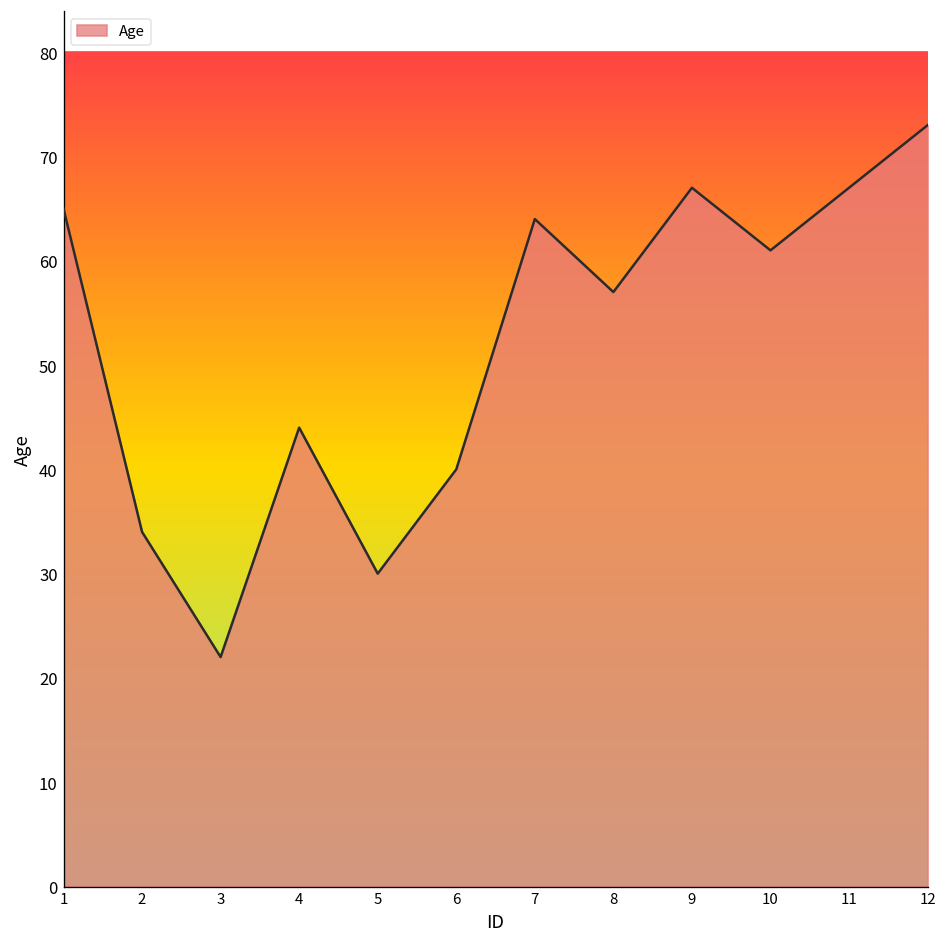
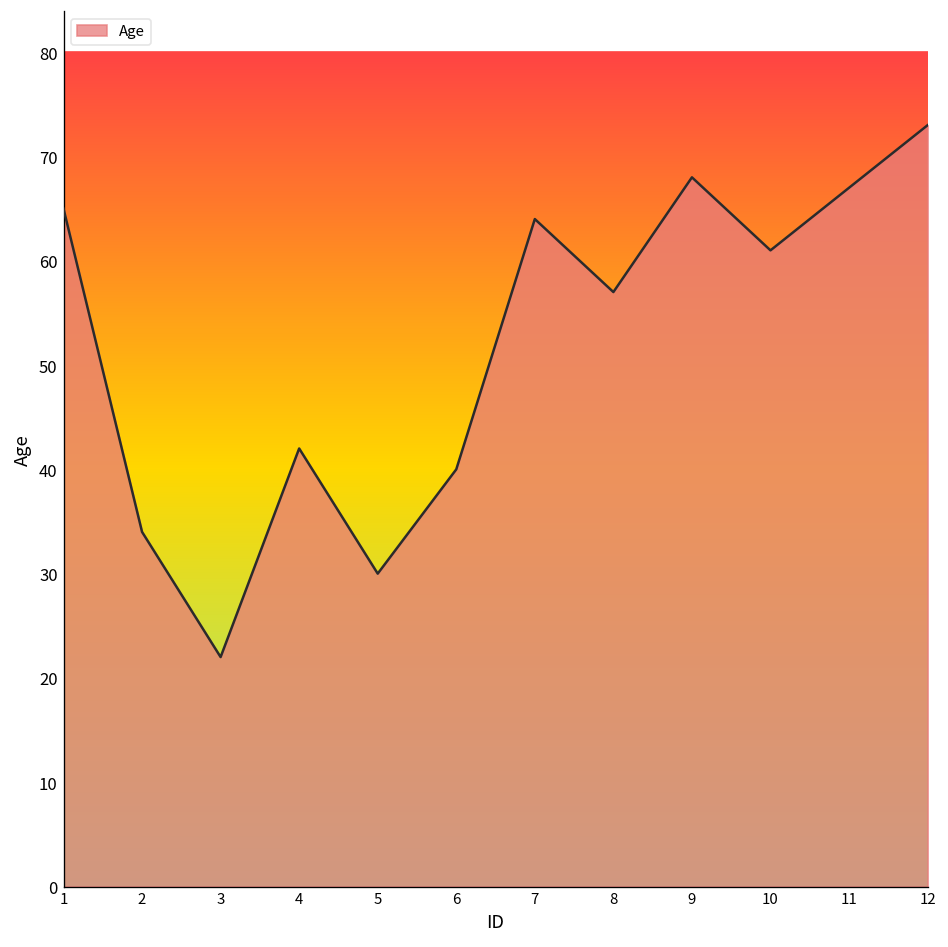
  {
    "1": 65,
    "2": 34,
    "3": 22,
-   "4": 44,
+   "4": 42,
    "5": 30,
    "6": 40,
    "7": 64,
    "8": 57,
-   "9": 67,
+   "9": 68,
    "10": 61,
    "11": 67,
    "12": 73
  }
